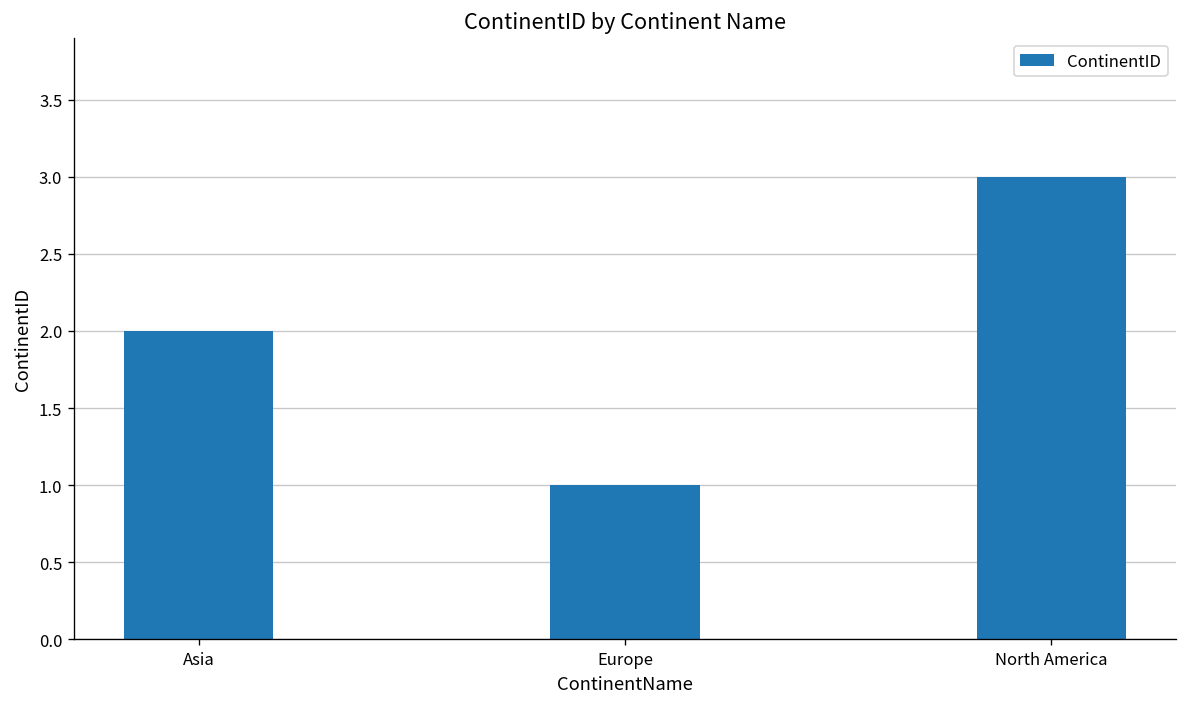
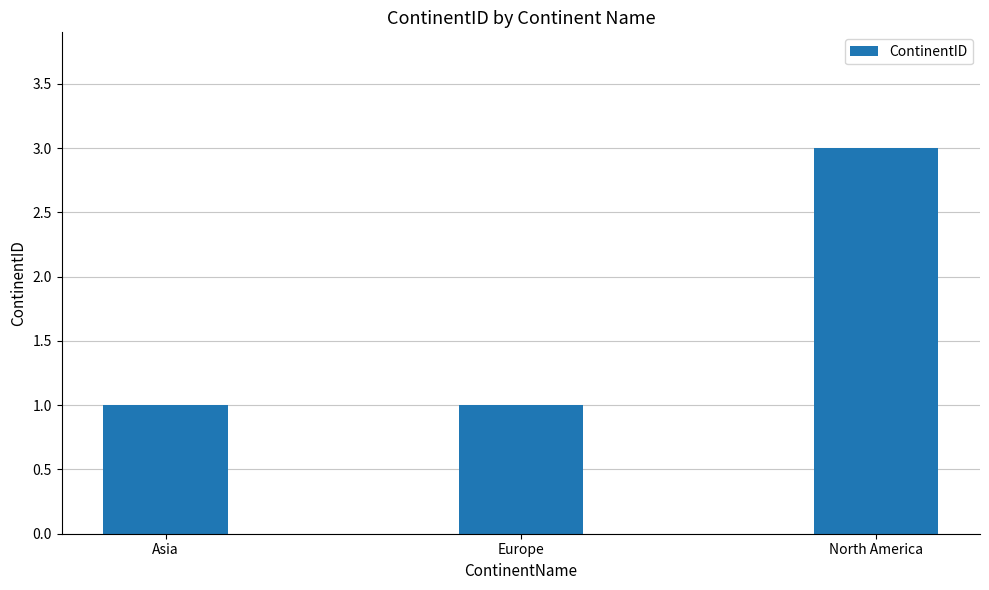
  {
-   "Asia": 2,
+   "Asia": 1,
    "Europe": 1,
    "North America": 3
  }
